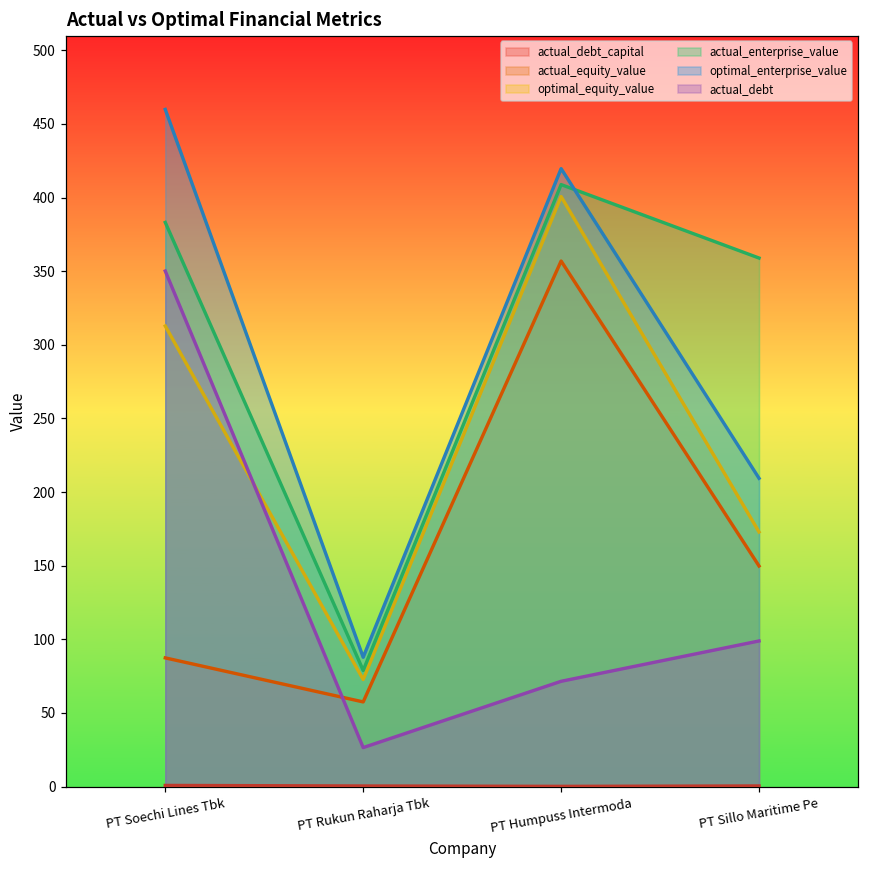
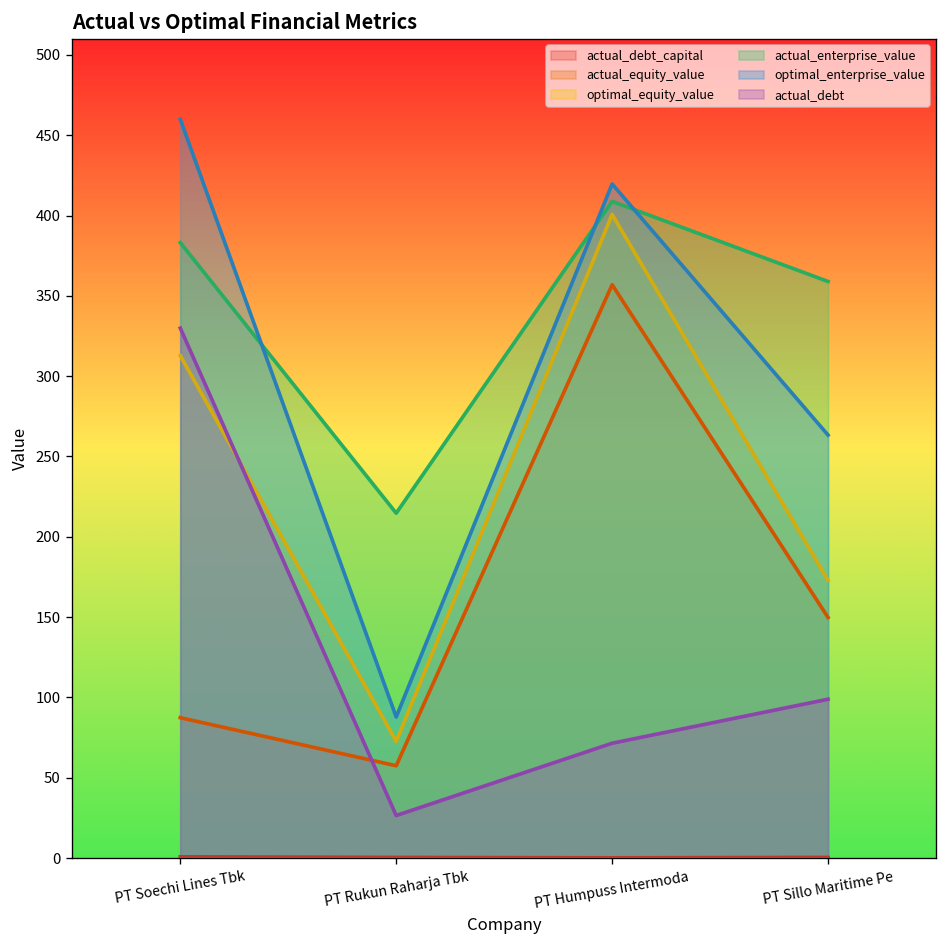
  {
    "actual_enterprise_value": {
      "PT Soechi Lines Tbk": 383,
-     "PT Rukun Raharja Tbk": 79,
+     "PT Rukun Raharja Tbk": 215,
      "PT Humpuss Intermoda": 409,
      "PT Sillo Maritime Pe": 359
    },
    "optimal_enterprise_value": {
      "PT Soechi Lines Tbk": 460,
      "PT Rukun Raharja Tbk": 88,
      "PT Humpuss Intermoda": 420,
-     "PT Sillo Maritime Pe": 209
+     "PT Sillo Maritime Pe": 263
    },
    "actual_debt": {
-     "PT Soechi Lines Tbk": 350,
+     "PT Soechi Lines Tbk": 330,
      "PT Rukun Raharja Tbk": 27,
      "PT Humpuss Intermoda": 72,
      "PT Sillo Maritime Pe": 99
    }
  }
